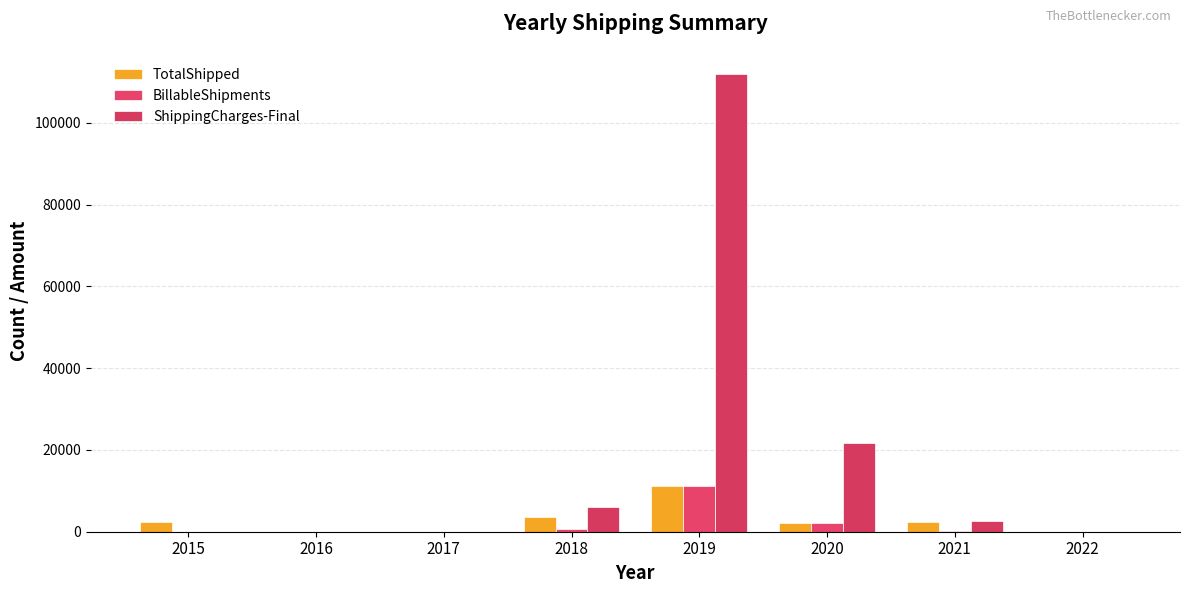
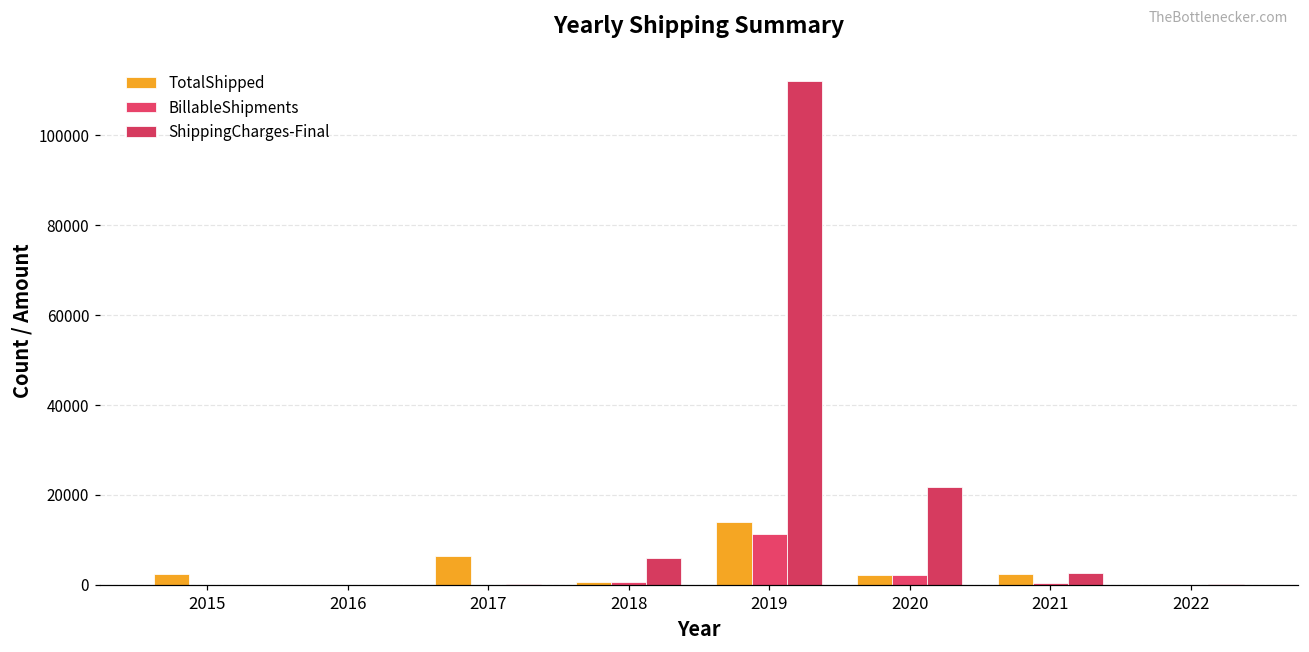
  {
    "TotalShipped": {
      "2015": 2000,
-     "2017": 0,
-     "2018": 4000,
-     "2019": 11000,
+     "2017": 6000,
+     "2018": 1000,
+     "2019": 14000,
      "2020": 2000,
      "2021": 2000
    }
  }
